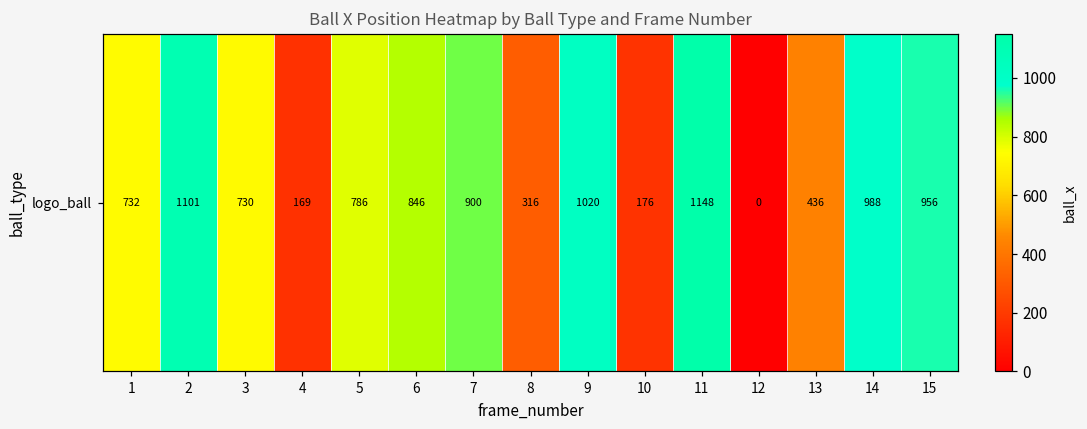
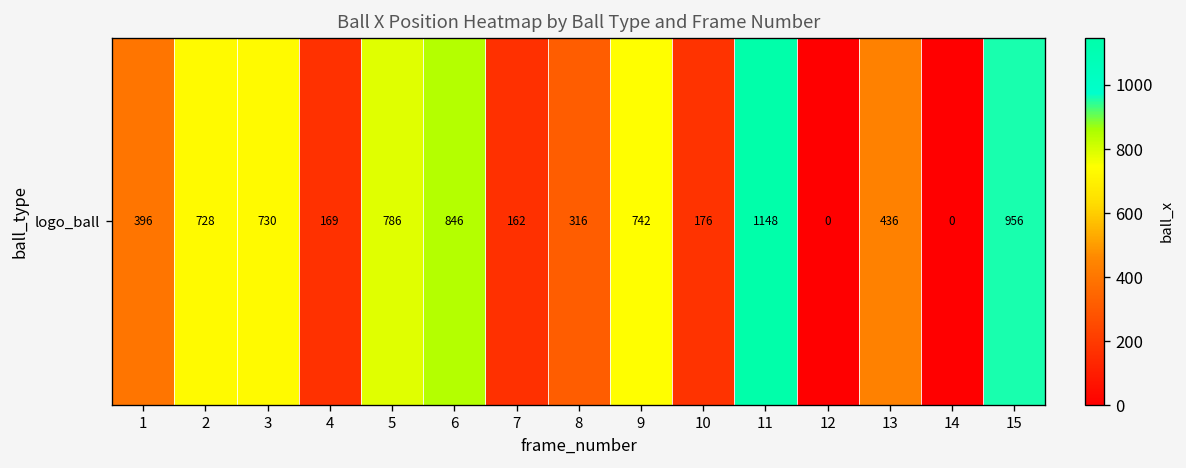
  {
    "logo_ball": {
-     "1": 732,
-     "2": 1101,
+     "1": 396,
+     "2": 728,
      "3": 730,
      "4": 169,
      "5": 786,
      "6": 846,
-     "7": 900,
+     "7": 162,
      "8": 316,
-     "9": 1020,
+     "9": 742,
      "10": 176,
      "11": 1148,
      "12": 0,
      "13": 436,
-     "14": 988,
+     "14": 0,
      "15": 956
    }
  }
